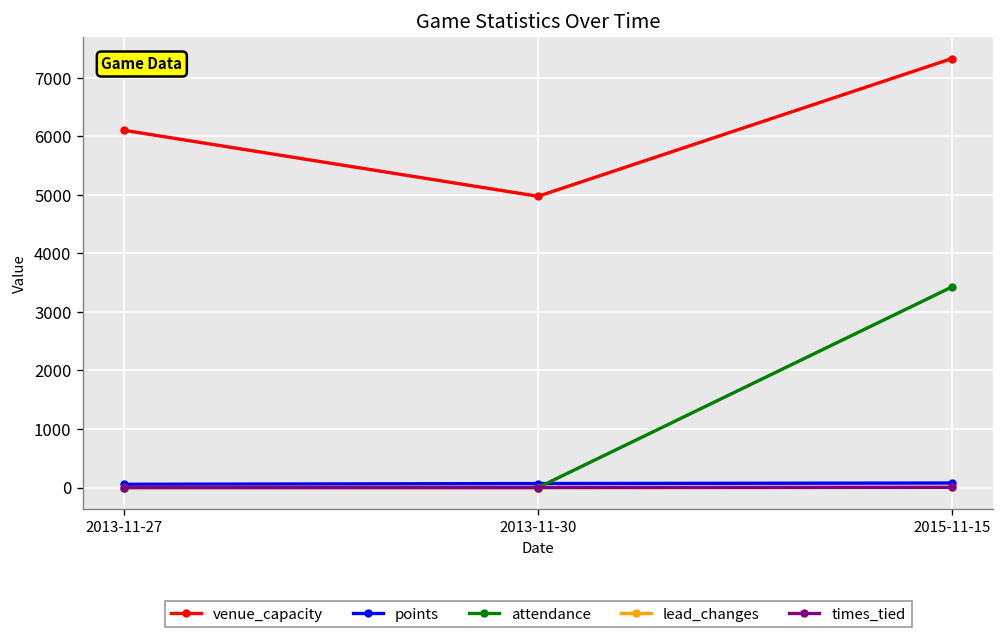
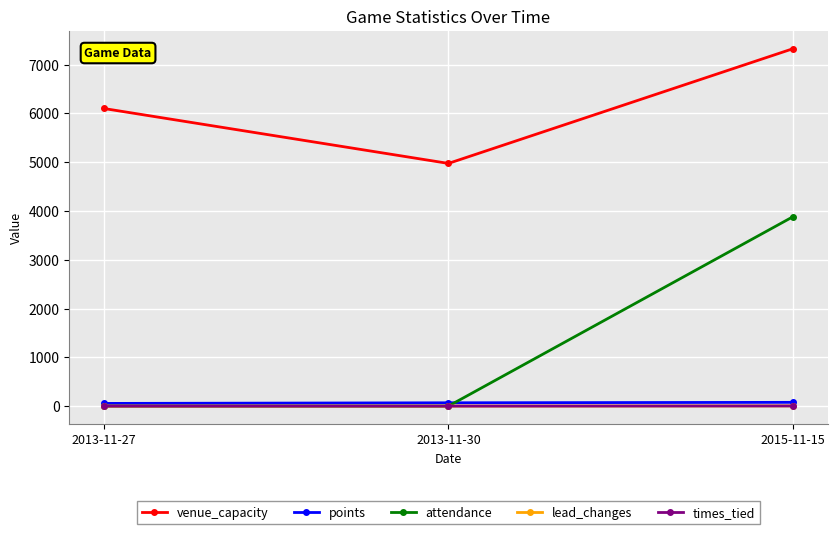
  {
    "venue_capacity": {
      "2013-11-27": 6100,
      "2013-11-30": 5000,
      "2015-11-15": 7300
    },
    "points": {
      "2013-11-27": 100,
      "2013-11-30": 100,
      "2015-11-15": 100
    },
    "attendance": {
-     "2015-11-15": 3400
+     "2015-11-15": 3900
    },
    "times_tied": {
      "2015-11-15": 0
    }
  }
